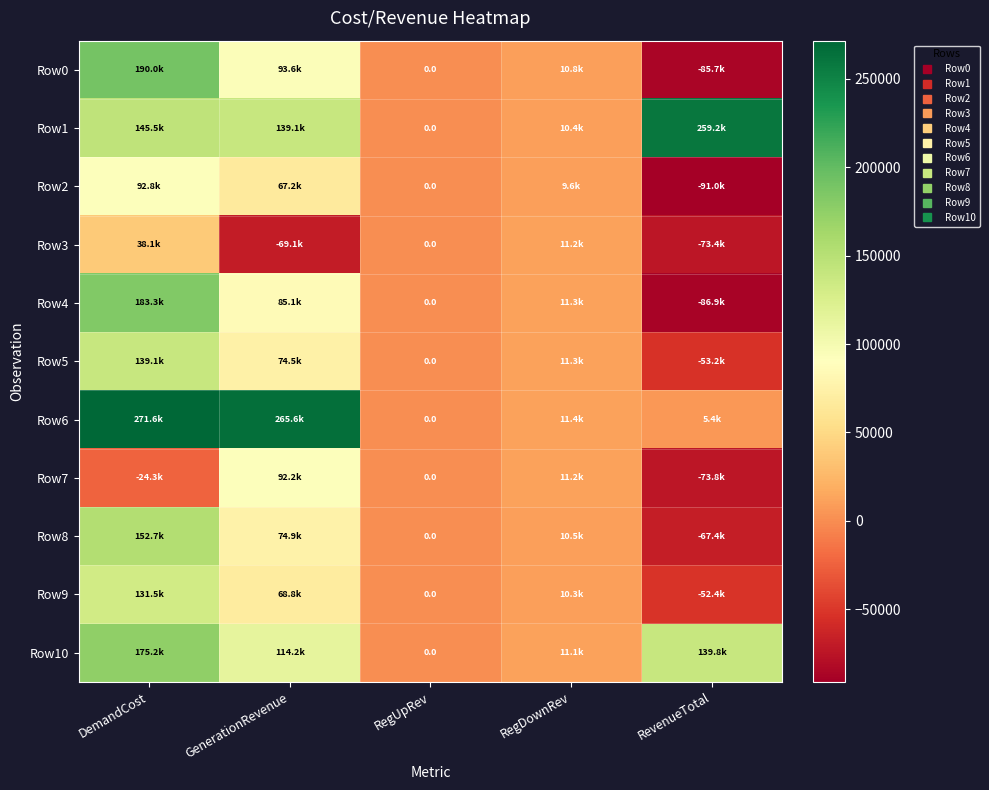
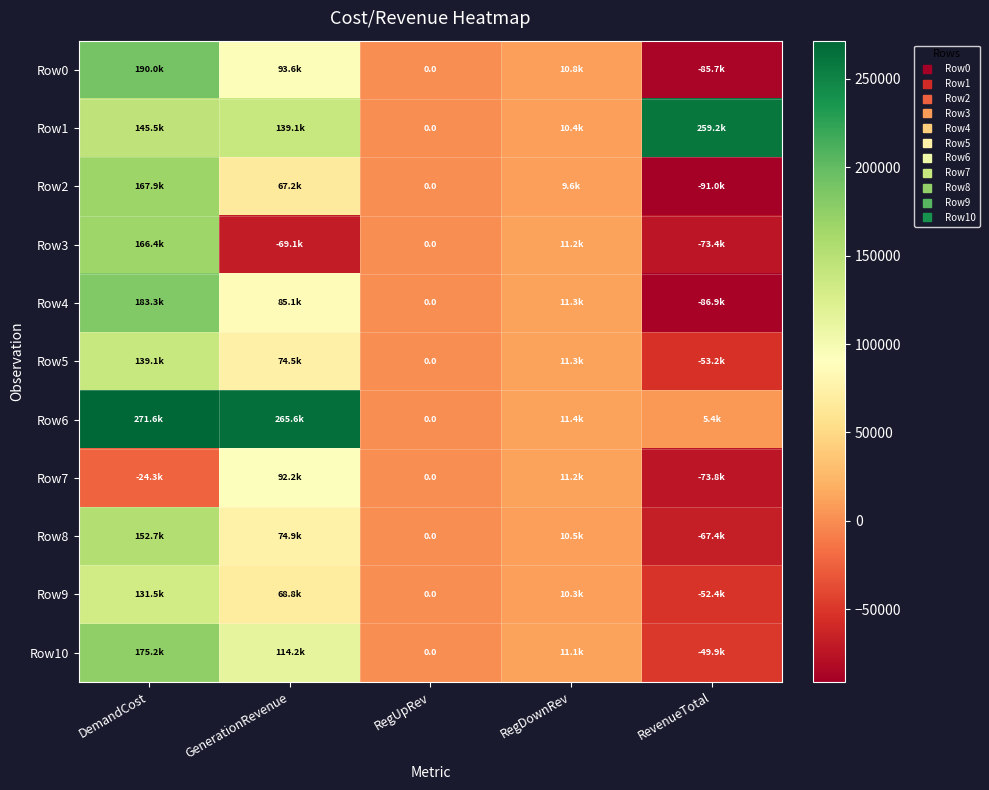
  {
    "Row0": {
      "DemandCost": "190.0k",
      "GenerationRevenue": "93.6k",
      "RegUpRev": "0.0",
      "RegDownRev": "10.8k",
      "RevenueTotal": "-85.7k"
    },
    "Row1": {
      "DemandCost": "145.5k",
      "GenerationRevenue": "139.1k",
      "RegUpRev": "0.0",
      "RegDownRev": "10.4k",
      "RevenueTotal": "259.2k"
    },
    "Row2": {
-     "DemandCost": "92.8k",
+     "DemandCost": "167.9k",
      "GenerationRevenue": "67.2k",
      "RegUpRev": "0.0",
      "RegDownRev": "9.6k",
      "RevenueTotal": "-91.0k"
    },
    "Row3": {
-     "DemandCost": "38.1k",
+     "DemandCost": "166.4k",
      "GenerationRevenue": "-69.1k",
      "RegUpRev": "0.0",
      "RegDownRev": "11.2k",
      "RevenueTotal": "-73.4k"
    },
    "Row4": {
      "DemandCost": "183.3k",
      "GenerationRevenue": "85.1k",
      "RegUpRev": "0.0",
      "RegDownRev": "11.3k",
      "RevenueTotal": "-86.9k"
    },
    "Row5": {
      "DemandCost": "139.1k",
      "GenerationRevenue": "74.5k",
      "RegUpRev": "0.0",
      "RegDownRev": "11.3k",
      "RevenueTotal": "-53.2k"
    },
    "Row6": {
      "DemandCost": "271.6k",
      "GenerationRevenue": "265.6k",
      "RegUpRev": "0.0",
      "RegDownRev": "11.4k",
      "RevenueTotal": "5.4k"
    },
    "Row7": {
      "DemandCost": "-24.3k",
      "GenerationRevenue": "92.2k",
      "RegUpRev": "0.0",
      "RegDownRev": "11.2k",
      "RevenueTotal": "-73.8k"
    },
    "Row8": {
      "DemandCost": "152.7k",
      "GenerationRevenue": "74.9k",
      "RegUpRev": "0.0",
      "RegDownRev": "10.5k",
      "RevenueTotal": "-67.4k"
    },
    "Row9": {
      "DemandCost": "131.5k",
      "GenerationRevenue": "68.8k",
      "RegUpRev": "0.0",
      "RegDownRev": "10.3k",
      "RevenueTotal": "-52.4k"
    },
    "Row10": {
      "DemandCost": "175.2k",
      "GenerationRevenue": "114.2k",
      "RegUpRev": "0.0",
      "RegDownRev": "11.1k",
-     "RevenueTotal": "139.8k"
+     "RevenueTotal": "-49.9k"
    }
  }
